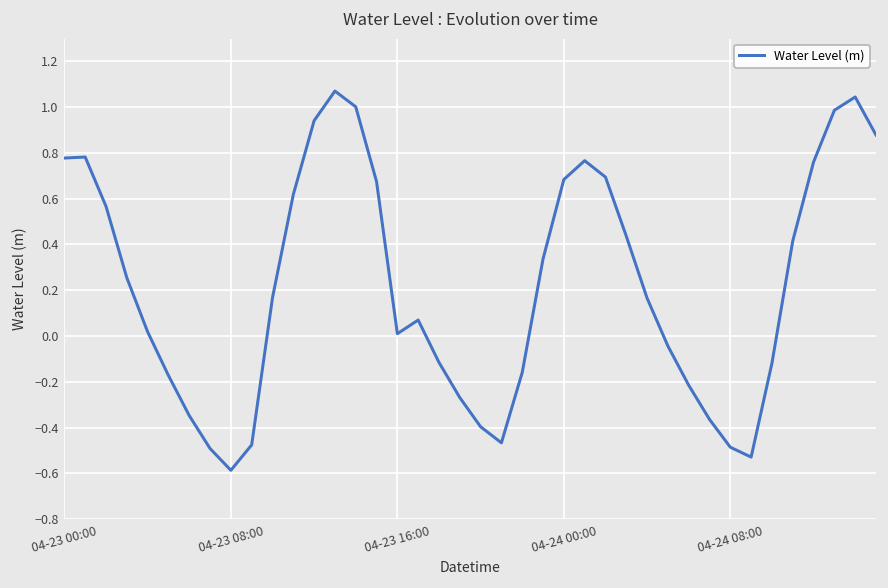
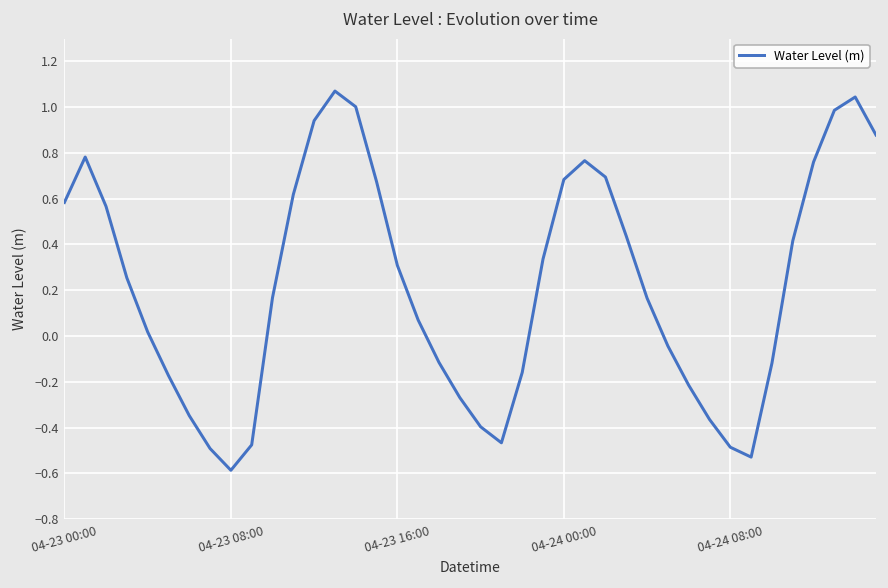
  {
-   "04-23 00:00": 0.78,
+   "04-23 00:00": 0.58,
    "04-23 08:00": -0.59,
-   "04-23 16:00": 0.01,
+   "04-23 16:00": 0.31,
    "04-24 00:00": 0.68,
    "04-24 08:00": -0.49
  }
